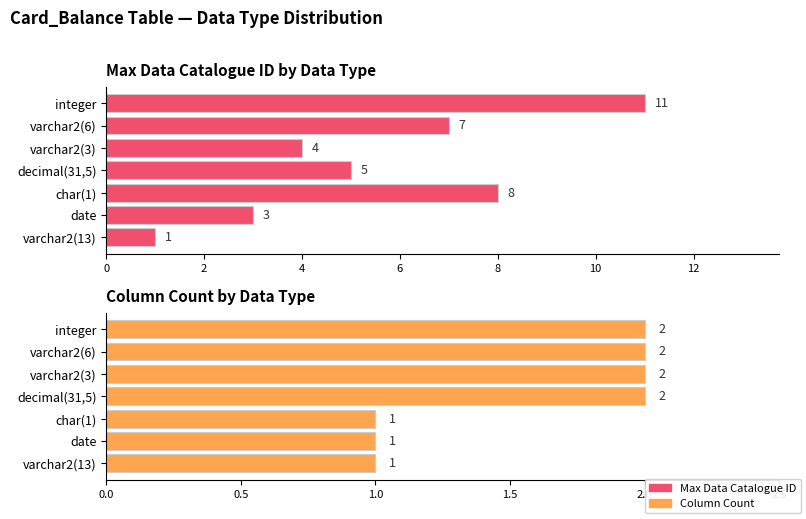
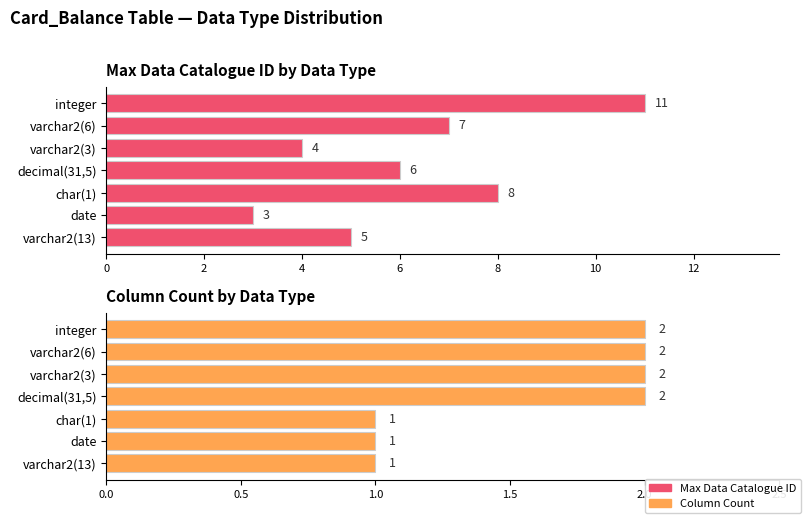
  {
    "Max Data Catalogue ID by Data Type": {
      "integer": 11,
      "varchar2(6)": 7,
      "varchar2(3)": 4,
-     "decimal(31,5)": 5,
+     "decimal(31,5)": 6,
      "char(1)": 8,
      "date": 3,
-     "varchar2(13)": 1
+     "varchar2(13)": 5
    },
    "Column Count by Data Type": {
      "integer": 2,
      "varchar2(6)": 2,
      "varchar2(3)": 2,
      "decimal(31,5)": 2,
      "char(1)": 1,
      "date": 1,
      "varchar2(13)": 1
    }
  }
